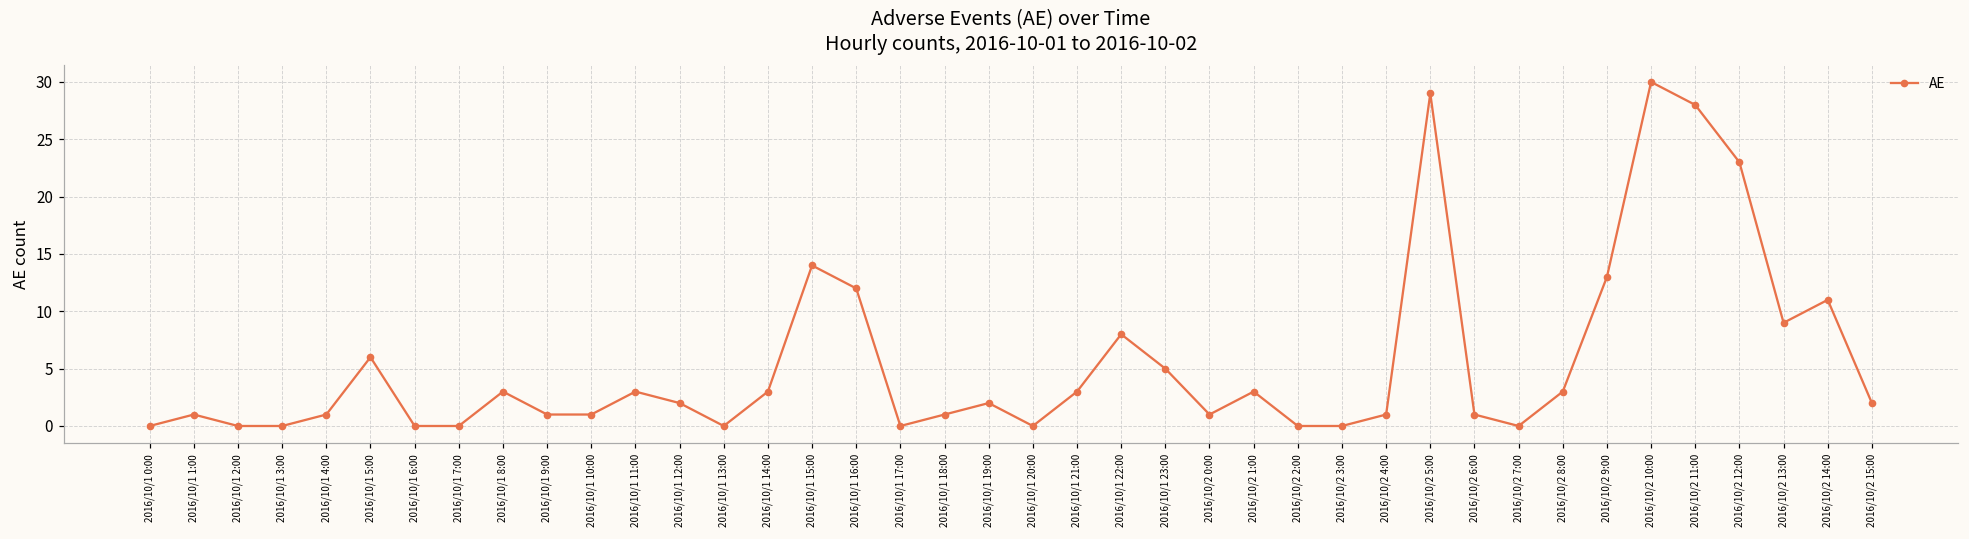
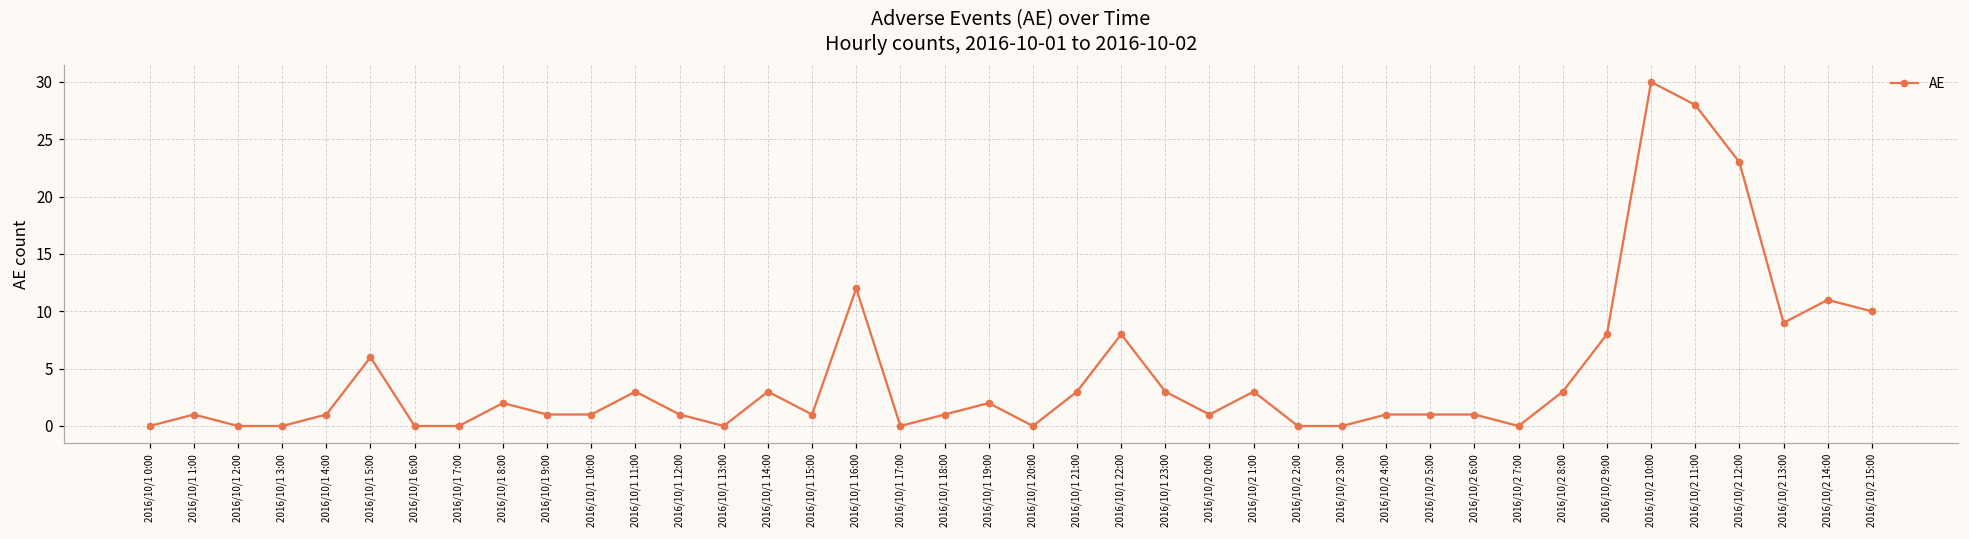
  {
    "2016/10/1 0:00": 0,
    "2016/10/1 1:00": 1,
    "2016/10/1 2:00": 0,
    "2016/10/1 3:00": 0,
    "2016/10/1 4:00": 1,
    "2016/10/1 5:00": 6,
    "2016/10/1 6:00": 0,
    "2016/10/1 7:00": 0,
-   "2016/10/1 8:00": 3,
+   "2016/10/1 8:00": 2,
    "2016/10/1 9:00": 1,
    "2016/10/1 10:00": 1,
    "2016/10/1 11:00": 3,
-   "2016/10/1 12:00": 2,
+   "2016/10/1 12:00": 1,
    "2016/10/1 13:00": 0,
    "2016/10/1 14:00": 3,
-   "2016/10/1 15:00": 14,
+   "2016/10/1 15:00": 1,
    "2016/10/1 16:00": 12,
    "2016/10/1 17:00": 0,
    "2016/10/1 18:00": 1,
    "2016/10/1 19:00": 2,
    "2016/10/1 20:00": 0,
    "2016/10/1 21:00": 3,
    "2016/10/1 22:00": 8,
-   "2016/10/1 23:00": 5,
+   "2016/10/1 23:00": 3,
    "2016/10/2 0:00": 1,
    "2016/10/2 1:00": 3,
    "2016/10/2 2:00": 0,
    "2016/10/2 3:00": 0,
    "2016/10/2 4:00": 1,
-   "2016/10/2 5:00": 29,
+   "2016/10/2 5:00": 1,
    "2016/10/2 6:00": 1,
    "2016/10/2 7:00": 0,
    "2016/10/2 8:00": 3,
-   "2016/10/2 9:00": 13,
+   "2016/10/2 9:00": 8,
    "2016/10/2 10:00": 30,
    "2016/10/2 11:00": 28,
    "2016/10/2 12:00": 23,
    "2016/10/2 13:00": 9,
    "2016/10/2 14:00": 11,
-   "2016/10/2 15:00": 2
+   "2016/10/2 15:00": 10
  }
